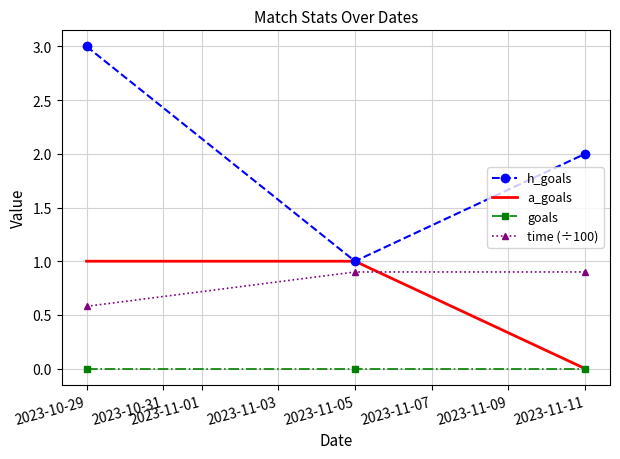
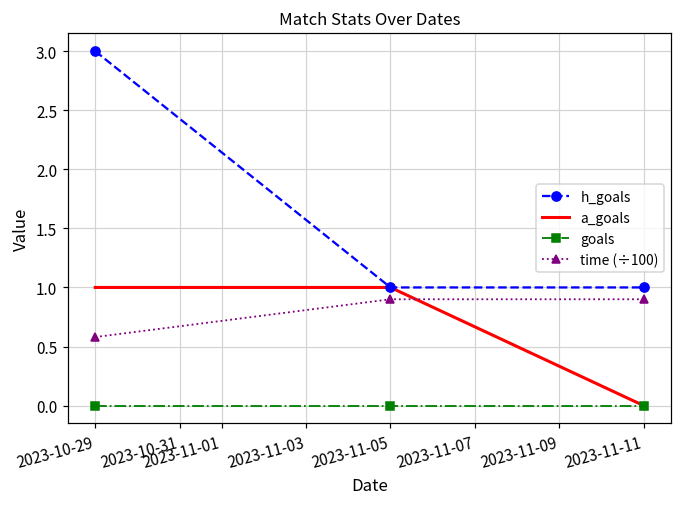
  {
    "h_goals": {
      "2023-10-29": 3,
-     "2023-11-11": 2
+     "2023-11-11": 1
    },
    "a_goals": {
      "2023-10-29": 1
    },
    "goals": {
      "2023-10-29": 0,
      "2023-11-05": 0
    },
    "time (÷100)": {
      "2023-10-29": 0.58,
      "2023-11-05": 0.90,
      "2023-11-11": 0.90
    }
  }
